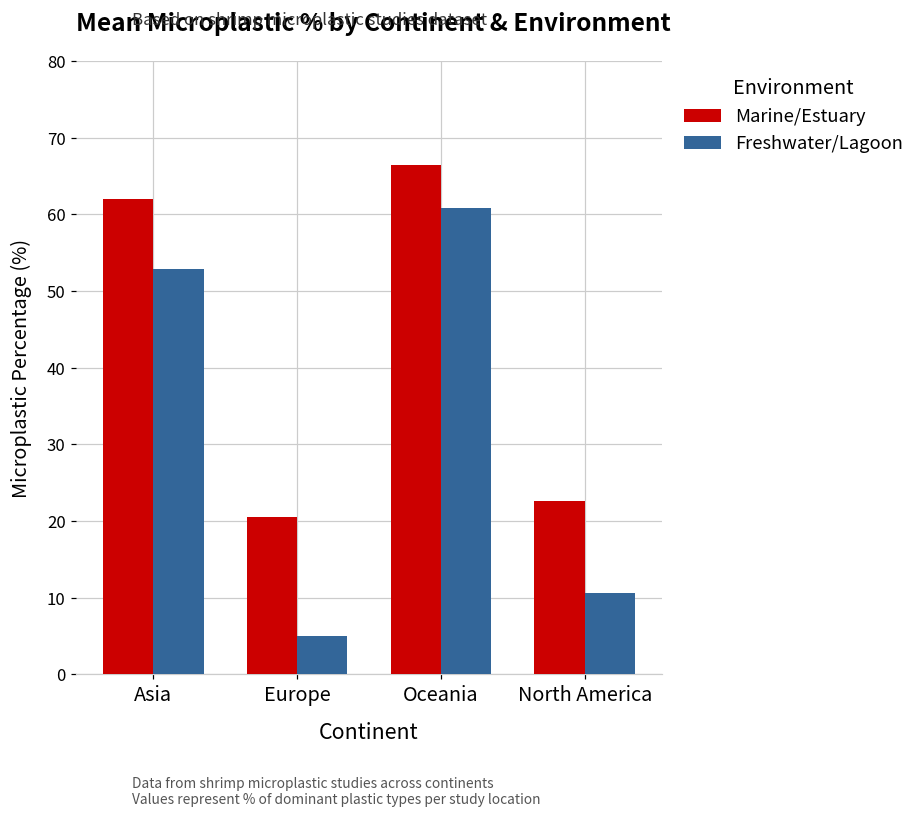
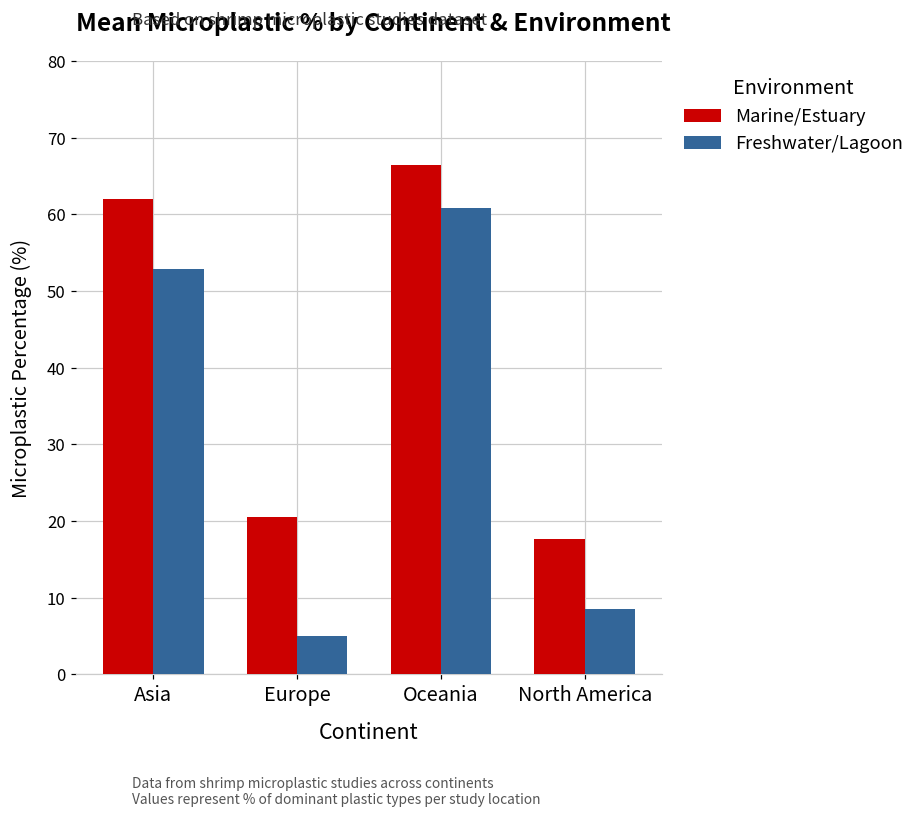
  {
    "Marine/Estuary": {
      "Asia": 62,
      "Europe": 21,
      "Oceania": 66,
-     "North America": 23
+     "North America": 18
    },
    "Freshwater/Lagoon": {
      "Asia": 53,
      "Europe": 5,
      "Oceania": 61,
-     "North America": 11
+     "North America": 9
    }
  }
